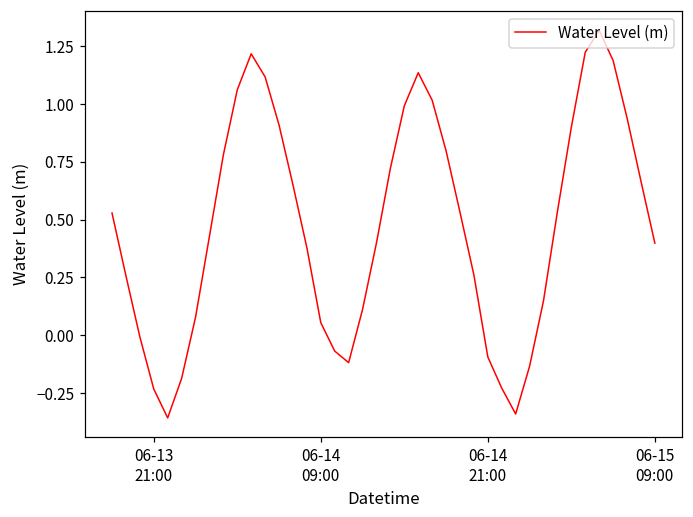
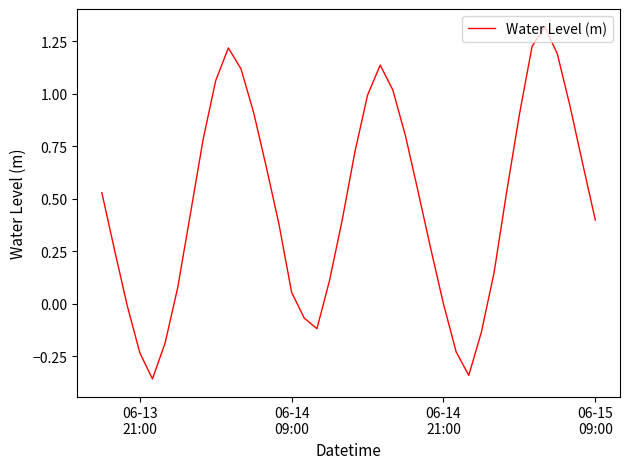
  {
    "06-13 21:00": -0.23,
    "06-14 09:00": 0.05,
-   "06-14 21:00": -0.09,
+   "06-14 21:00": 0.00,
    "06-15 09:00": 0.40
  }
